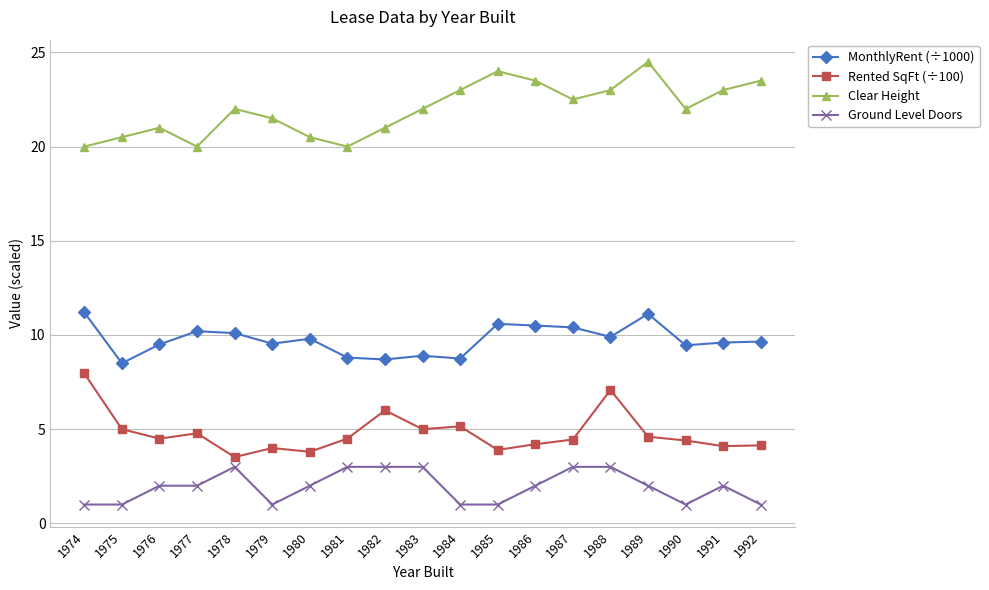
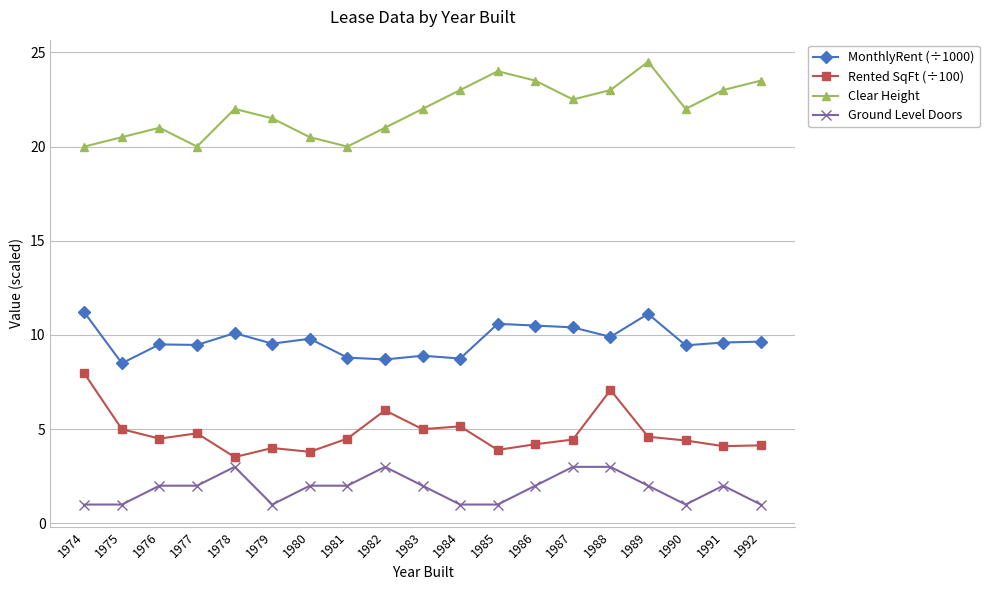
  {
    "MonthlyRent (÷1000)": {
      "1974": 11.2,
      "1975": 8.5,
      "1976": 9.5,
-     "1977": 10.2,
+     "1977": 9.5,
      "1978": 10.1,
      "1979": 9.5,
      "1980": 9.8,
      "1981": 8.8,
      "1982": 8.7,
      "1983": 8.9,
      "1984": 8.8,
      "1985": 10.6,
      "1986": 10.5,
      "1987": 10.4,
      "1988": 9.9,
      "1989": 11.1,
      "1990": 9.5,
      "1991": 9.6,
      "1992": 9.7
    },
    "Rented SqFt (÷100)": {
      "1974": 8.0,
      "1975": 5.0,
      "1976": 4.5,
      "1977": 4.8,
      "1978": 3.5,
      "1979": 4.0,
      "1980": 3.8,
      "1981": 4.5,
      "1982": 6.0,
      "1983": 5.0,
      "1984": 5.2,
      "1985": 3.9,
      "1986": 4.2,
      "1987": 4.5,
      "1988": 7.1,
      "1989": 4.6,
      "1990": 4.4,
      "1991": 4.1,
      "1992": 4.1
    },
    "Clear Height": {
      "1974": 20.0,
      "1975": 20.5,
      "1976": 21.0,
      "1977": 20.0,
      "1978": 22.0,
      "1979": 21.5,
      "1980": 20.5,
      "1981": 20.0,
      "1982": 21.0,
      "1983": 22.0,
      "1984": 23.0,
      "1985": 24.0,
      "1986": 23.5,
      "1987": 22.5,
      "1988": 23.0,
      "1989": 24.5,
      "1990": 22.0,
      "1991": 23.0,
      "1992": 23.5
    },
    "Ground Level Doors": {
      "1974": 1,
      "1975": 1,
      "1976": 2,
      "1977": 2,
      "1978": 3,
      "1979": 1,
      "1980": 2,
-     "1981": 3,
+     "1981": 2,
      "1982": 3,
-     "1983": 3,
+     "1983": 2,
      "1984": 1,
      "1985": 1,
      "1986": 2,
      "1987": 3,
      "1988": 3,
      "1989": 2,
      "1990": 1,
      "1991": 2,
      "1992": 1
    }
  }
